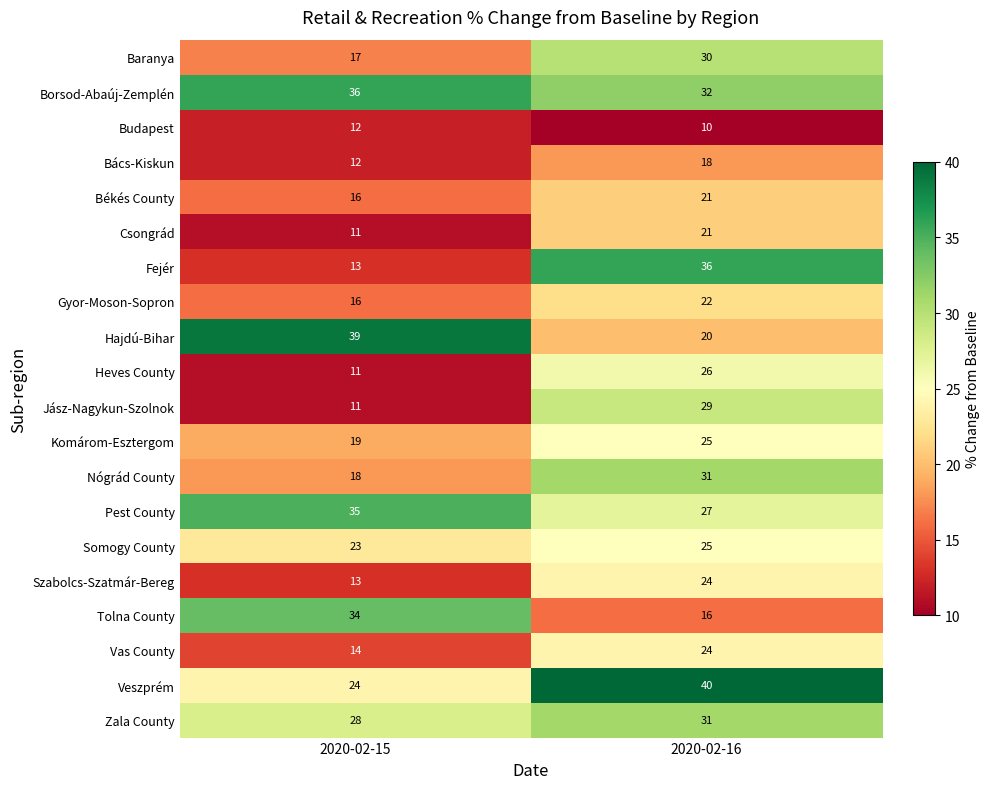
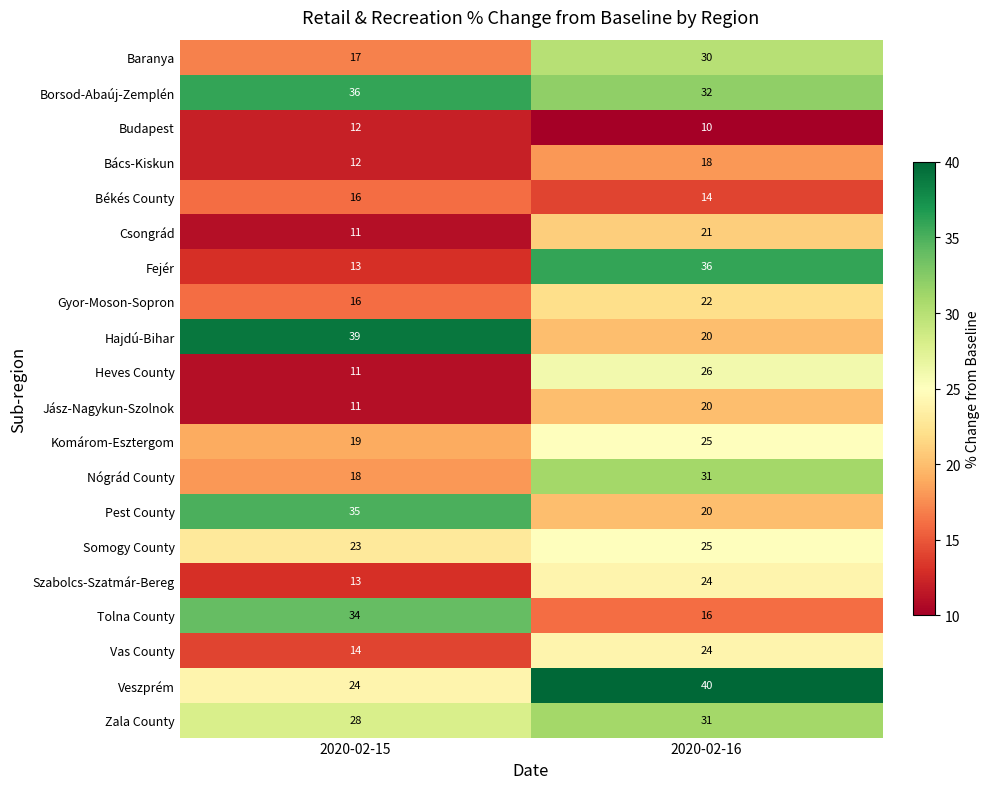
  {
    "Baranya": {
      "2020-02-15": 17,
      "2020-02-16": 30
    },
    "Borsod-Abaúj-Zemplén": {
      "2020-02-15": 36,
      "2020-02-16": 32
    },
    "Budapest": {
      "2020-02-15": 12,
      "2020-02-16": 10
    },
    "Bács-Kiskun": {
      "2020-02-15": 12,
      "2020-02-16": 18
    },
    "Békés County": {
      "2020-02-15": 16,
-     "2020-02-16": 21
+     "2020-02-16": 14
    },
    "Csongrád": {
      "2020-02-15": 11,
      "2020-02-16": 21
    },
    "Fejér": {
      "2020-02-15": 13,
      "2020-02-16": 36
    },
    "Gyor-Moson-Sopron": {
      "2020-02-15": 16,
      "2020-02-16": 22
    },
    "Hajdú-Bihar": {
      "2020-02-15": 39,
      "2020-02-16": 20
    },
    "Heves County": {
      "2020-02-15": 11,
      "2020-02-16": 26
    },
    "Jász-Nagykun-Szolnok": {
      "2020-02-15": 11,
-     "2020-02-16": 29
+     "2020-02-16": 20
    },
    "Komárom-Esztergom": {
      "2020-02-15": 19,
      "2020-02-16": 25
    },
    "Nógrád County": {
      "2020-02-15": 18,
      "2020-02-16": 31
    },
    "Pest County": {
      "2020-02-15": 35,
-     "2020-02-16": 27
+     "2020-02-16": 20
    },
    "Somogy County": {
      "2020-02-15": 23,
      "2020-02-16": 25
    },
    "Szabolcs-Szatmár-Bereg": {
      "2020-02-15": 13,
      "2020-02-16": 24
    },
    "Tolna County": {
      "2020-02-15": 34,
      "2020-02-16": 16
    },
    "Vas County": {
      "2020-02-15": 14,
      "2020-02-16": 24
    },
    "Veszprém": {
      "2020-02-15": 24,
      "2020-02-16": 40
    },
    "Zala County": {
      "2020-02-15": 28,
      "2020-02-16": 31
    }
  }
